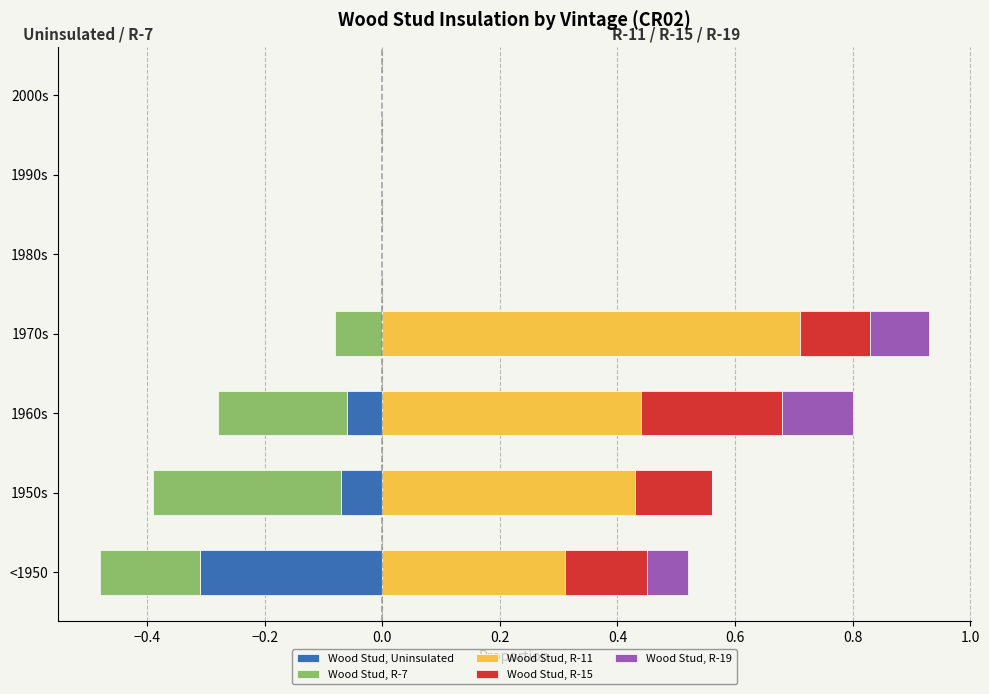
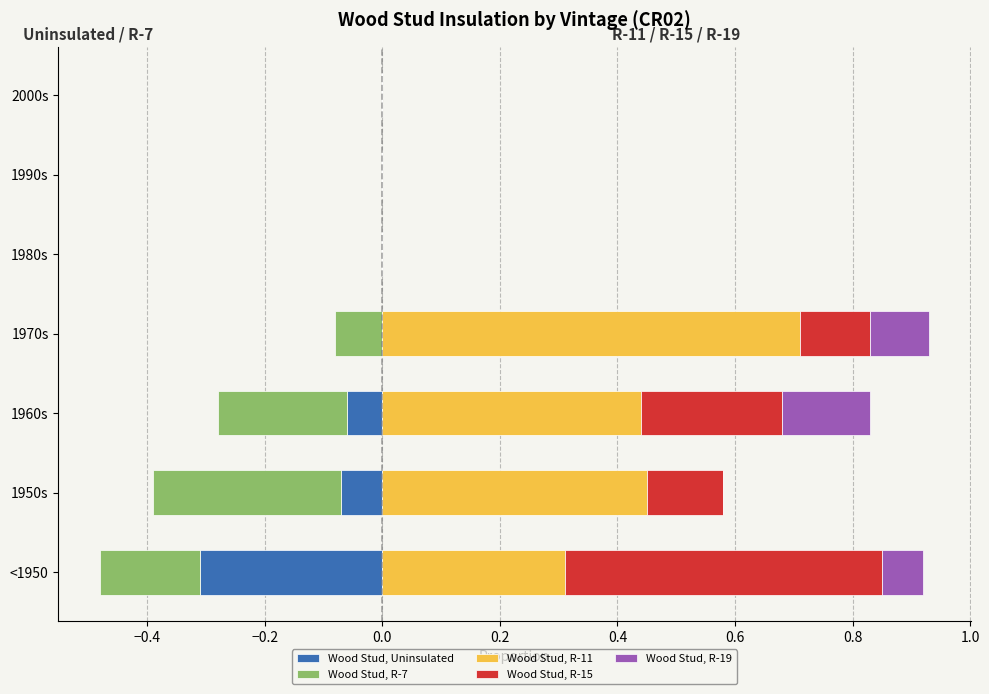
  {
    "Wood Stud, Uninsulated": {
      "2000s": 0.00,
      "1990s": 0.00,
      "1980s": 0.00,
      "1970s": 0.00,
      "1960s": -0.06,
      "1950s": -0.07,
      "<1950": -0.31
    },
    "Wood Stud, R-7": {
      "2000s": 0.00,
      "1990s": 0.00,
      "1980s": 0.00,
      "1970s": -0.08,
      "1960s": -0.22,
      "1950s": -0.32,
      "<1950": -0.17
    },
    "Wood Stud, R-11": {
      "2000s": 0.00,
      "1990s": 0.00,
      "1980s": 0.00,
      "1970s": 0.71,
      "1960s": 0.44,
-     "1950s": 0.43,
+     "1950s": 0.45,
      "<1950": 0.31
    },
    "Wood Stud, R-15": {
      "2000s": 0.00,
      "1990s": 0.00,
      "1980s": 0.00,
      "1970s": 0.12,
      "1960s": 0.24,
      "1950s": 0.13,
-     "<1950": 0.14
+     "<1950": 0.54
    },
    "Wood Stud, R-19": {
      "2000s": 0.00,
      "1990s": 0.00,
      "1980s": 0.00,
      "1970s": 0.10,
-     "1960s": 0.12,
+     "1960s": 0.15,
      "1950s": 0.00,
      "<1950": 0.07
    }
  }
